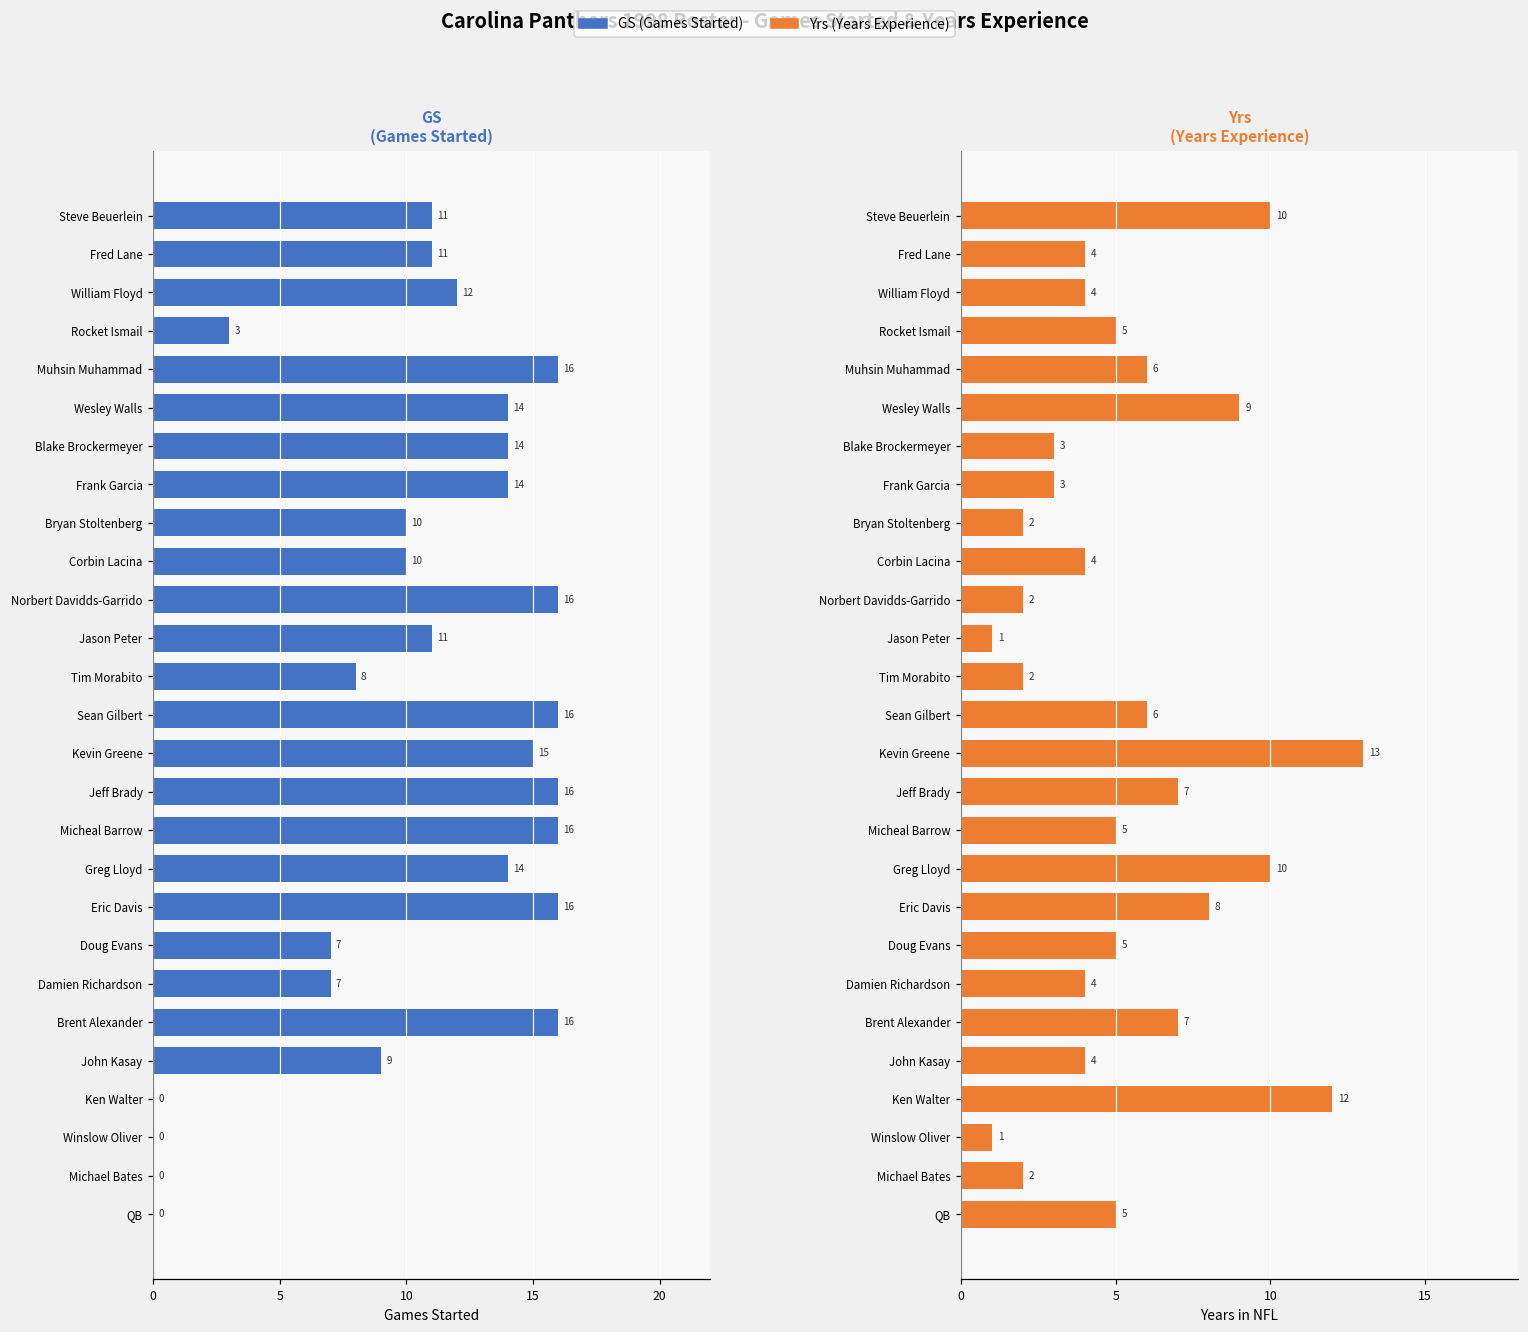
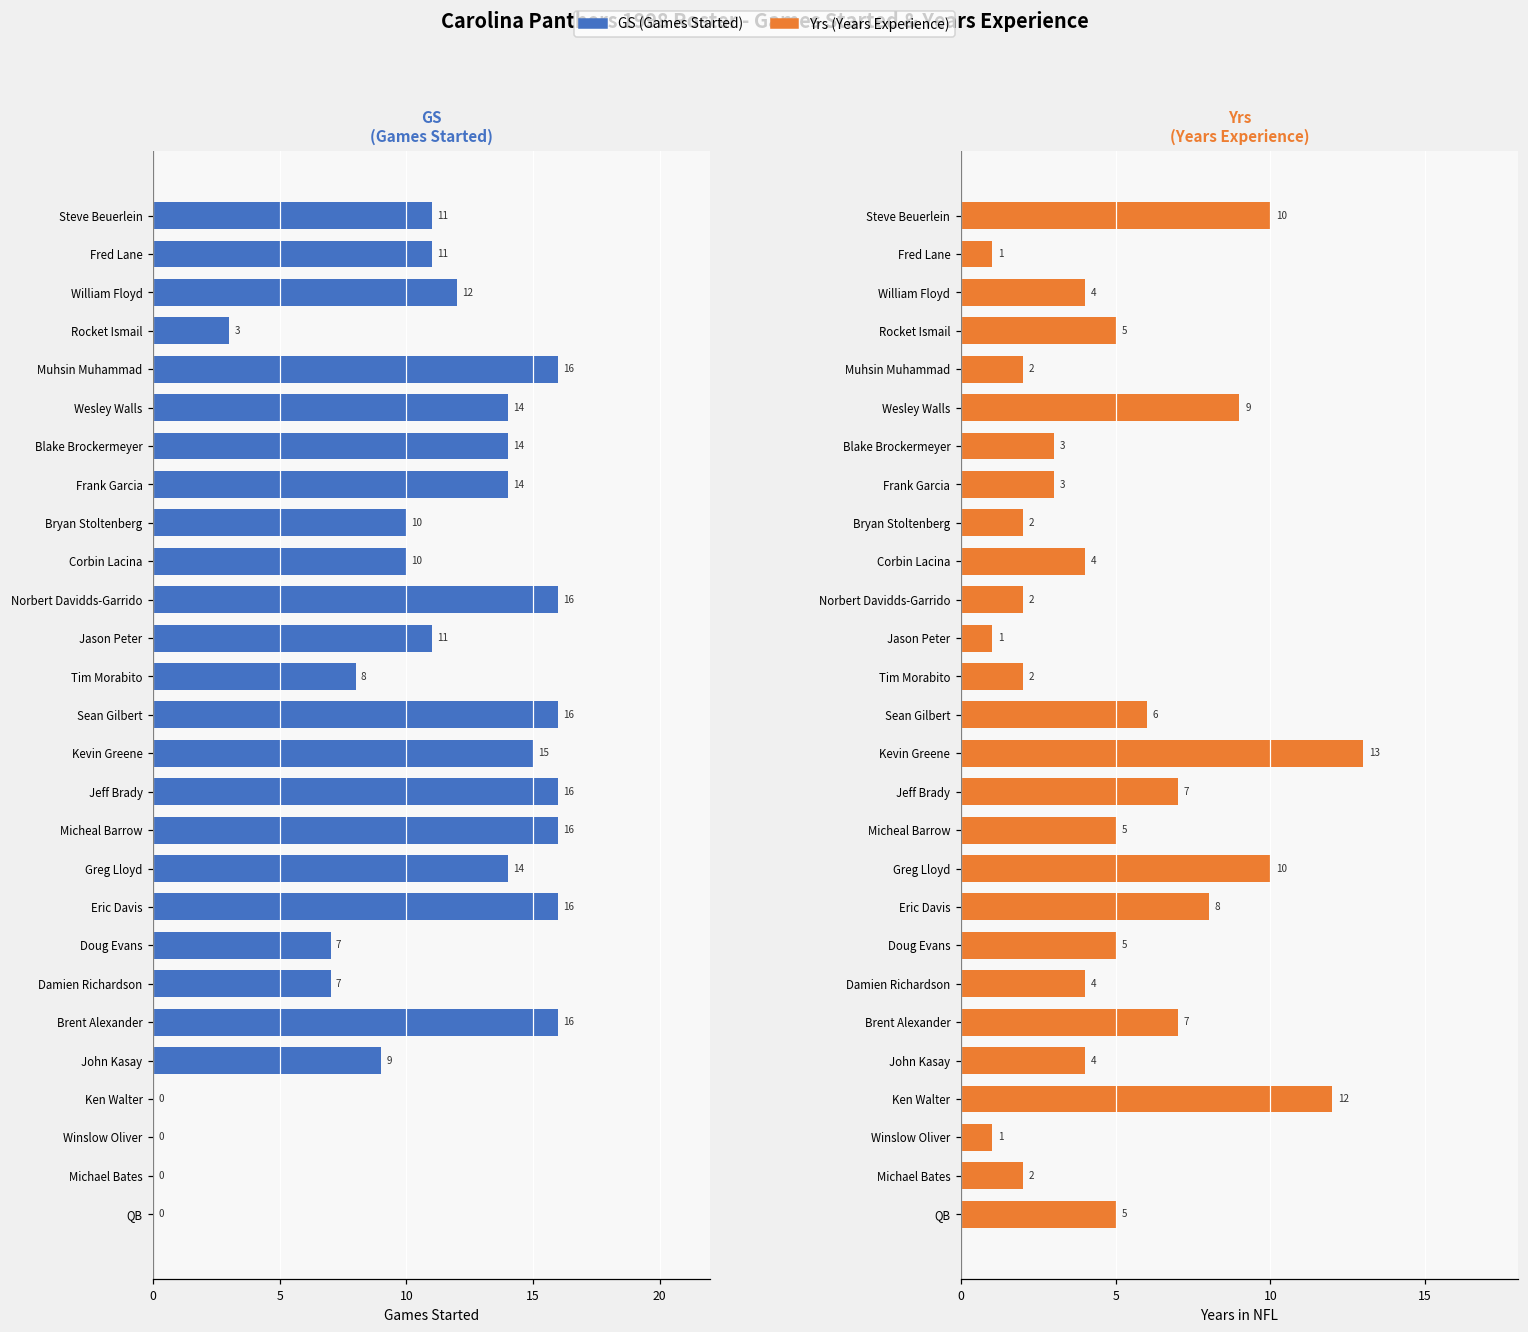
  {
    "GS (Games Started)": {
      "Steve Beuerlein": 11,
      "Fred Lane": 11,
      "William Floyd": 12,
      "Rocket Ismail": 3,
      "Muhsin Muhammad": 16,
      "Wesley Walls": 14,
      "Blake Brockermeyer": 14,
      "Frank Garcia": 14,
      "Bryan Stoltenberg": 10,
      "Corbin Lacina": 10,
      "Norbert Davidds-Garrido": 16,
      "Jason Peter": 11,
      "Tim Morabito": 8,
      "Sean Gilbert": 16,
      "Kevin Greene": 15,
      "Jeff Brady": 16,
      "Micheal Barrow": 16,
      "Greg Lloyd": 14,
      "Eric Davis": 16,
      "Doug Evans": 7,
      "Damien Richardson": 7,
      "Brent Alexander": 16,
      "John Kasay": 9,
      "Ken Walter": 0,
      "Winslow Oliver": 0,
      "Michael Bates": 0,
      "QB": 0
    },
    "Yrs (Years Experience)": {
      "Steve Beuerlein": 10,
-     "Fred Lane": 4,
+     "Fred Lane": 1,
      "William Floyd": 4,
      "Rocket Ismail": 5,
-     "Muhsin Muhammad": 6,
+     "Muhsin Muhammad": 2,
      "Wesley Walls": 9,
      "Blake Brockermeyer": 3,
      "Frank Garcia": 3,
      "Bryan Stoltenberg": 2,
      "Corbin Lacina": 4,
      "Norbert Davidds-Garrido": 2,
      "Jason Peter": 1,
      "Tim Morabito": 2,
      "Sean Gilbert": 6,
      "Kevin Greene": 13,
      "Jeff Brady": 7,
      "Micheal Barrow": 5,
      "Greg Lloyd": 10,
      "Eric Davis": 8,
      "Doug Evans": 5,
      "Damien Richardson": 4,
      "Brent Alexander": 7,
      "John Kasay": 4,
      "Ken Walter": 12,
      "Winslow Oliver": 1,
      "Michael Bates": 2,
      "QB": 5
    }
  }
